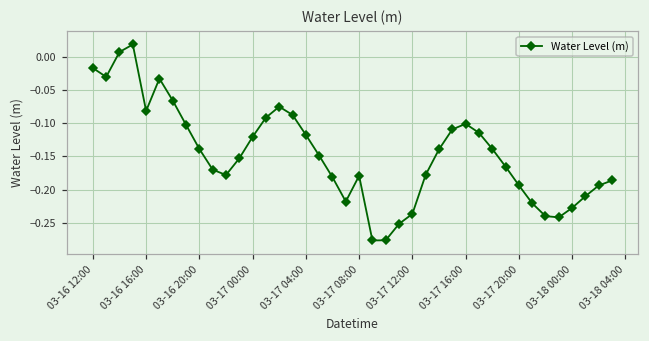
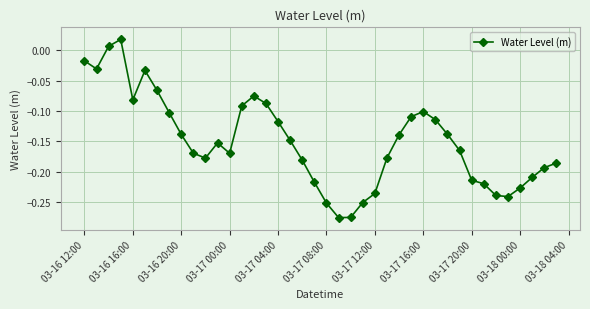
  {
    "03-16 12:00": -0.02,
    "03-16 16:00": -0.08,
    "03-16 20:00": -0.14,
-   "03-17 00:00": -0.12,
+   "03-17 00:00": -0.17,
    "03-17 04:00": -0.12,
-   "03-17 08:00": -0.18,
+   "03-17 08:00": -0.25,
    "03-17 12:00": -0.24,
    "03-17 16:00": -0.10,
-   "03-17 20:00": -0.19,
+   "03-17 20:00": -0.21,
    "03-18 00:00": -0.23
  }
